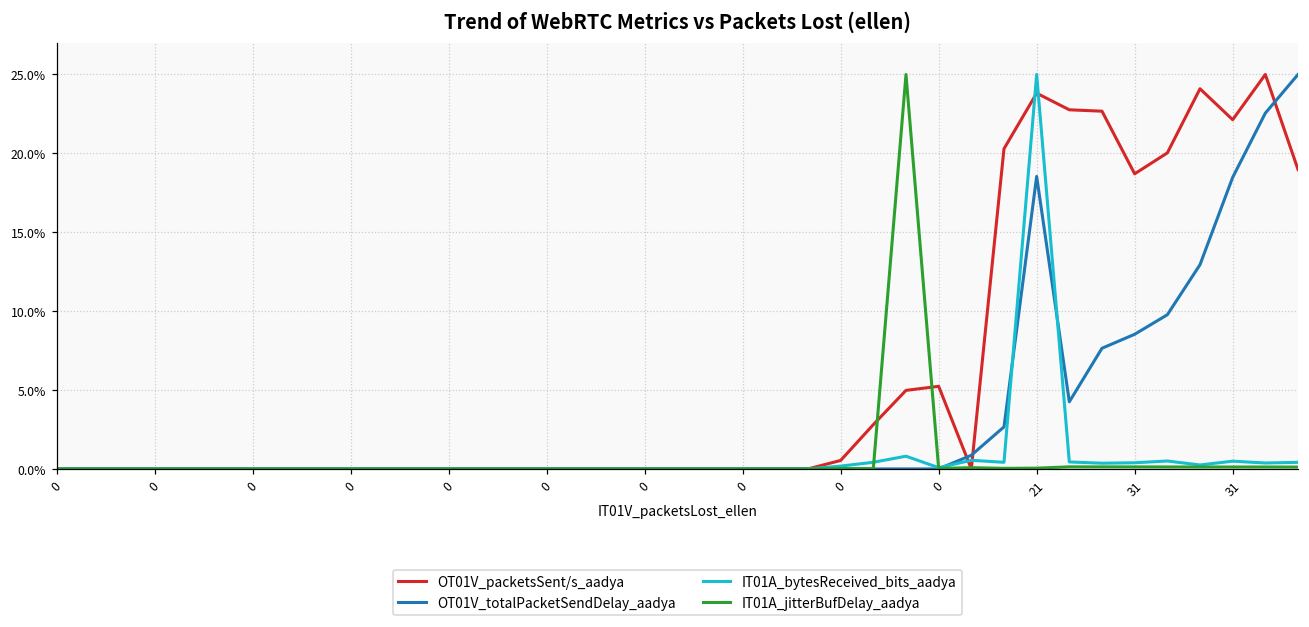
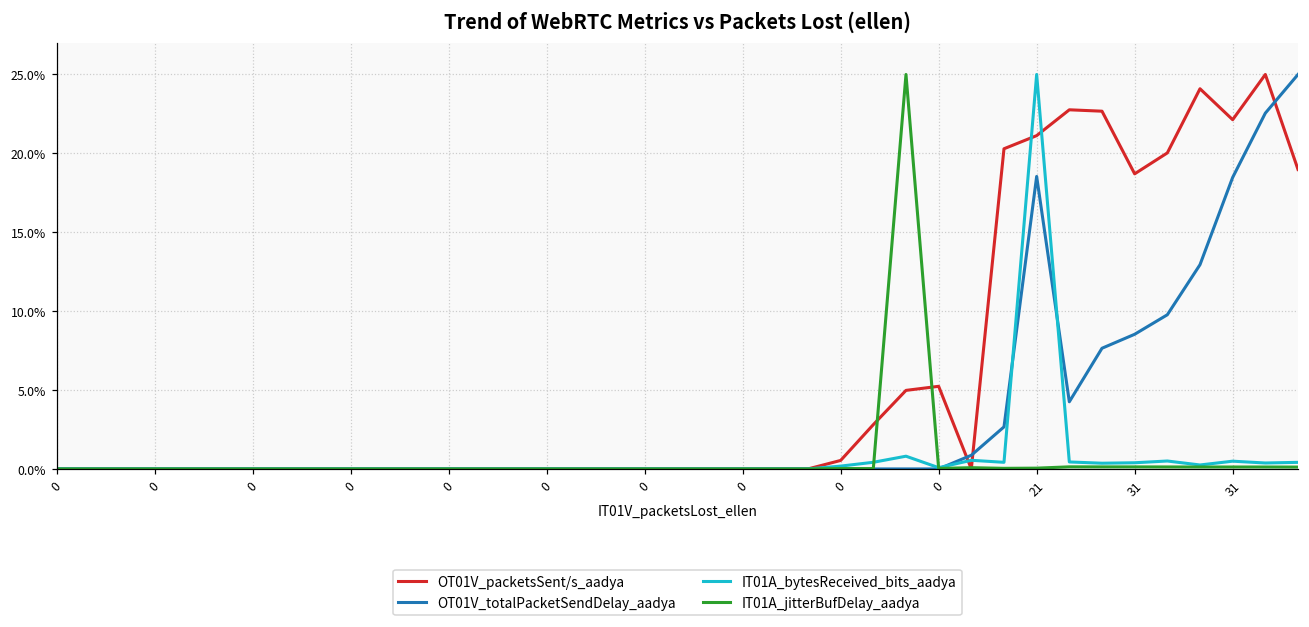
  {
    "OT01V_packetsSent/s_aadya": {
-     "21": "23.8%"
+     "21": "21.1%"
    },
    "OT01V_totalPacketSendDelay_aadya": {
      "21": "18.5%"
    },
    "IT01A_bytesReceived_bits_aadya": {
      "21": "25.0%"
    },
    "IT01A_jitterBufDelay_aadya": {
      "21": "0.0%"
    }
  }
